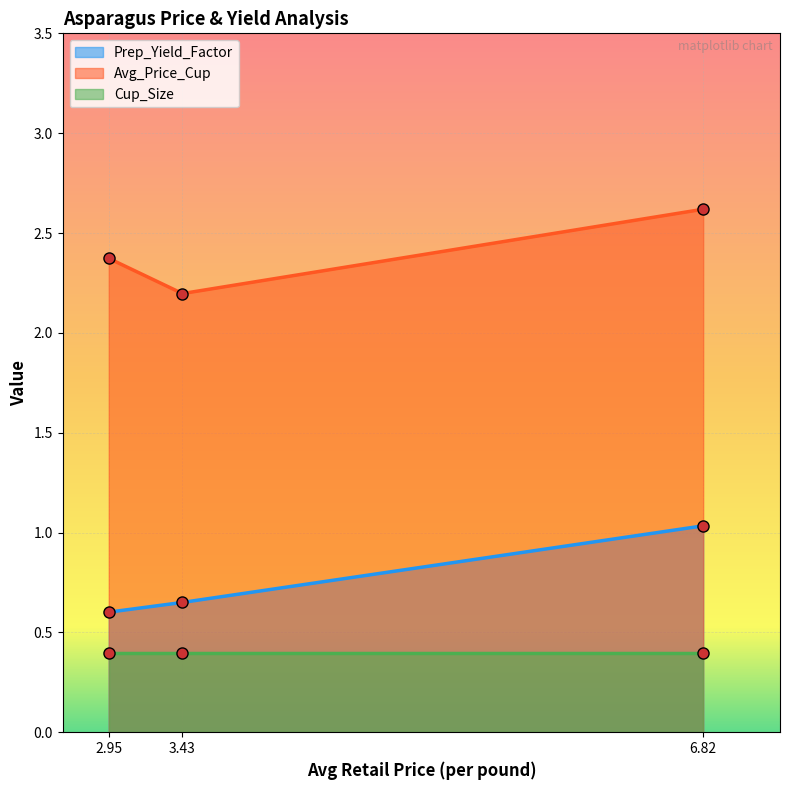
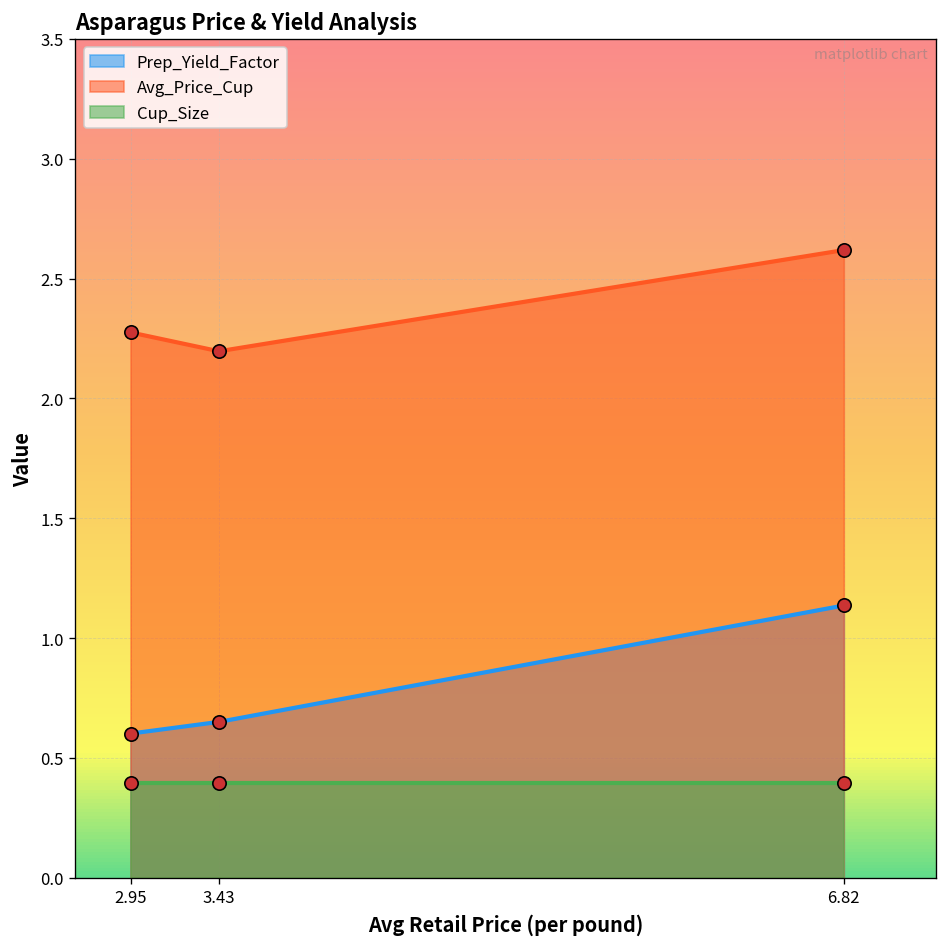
  {
    "Prep_Yield_Factor": {
      "2.95": 0.60,
      "3.43": 0.65,
-     "6.82": 1.03
+     "6.82": 1.14
    },
    "Avg_Price_Cup": {
-     "2.95": 2.37,
+     "2.95": 2.28,
      "3.43": 2.20,
      "6.82": 2.62
    },
    "Cup_Size": {
      "2.95": 0.40,
      "3.43": 0.40,
      "6.82": 0.40
    }
  }
